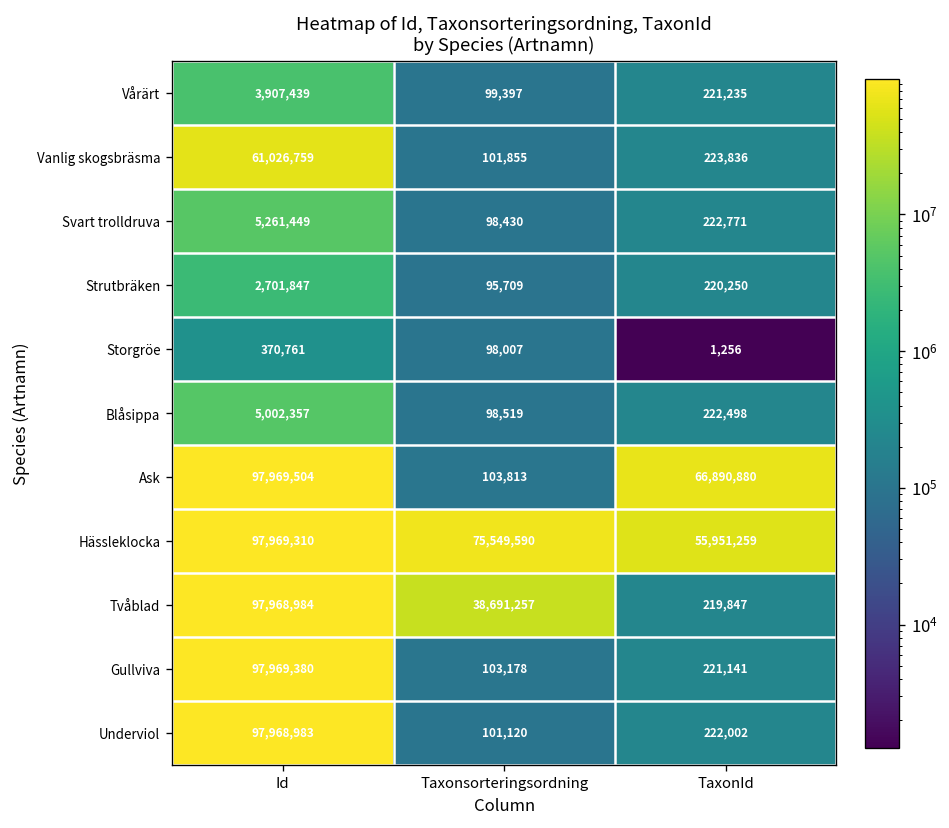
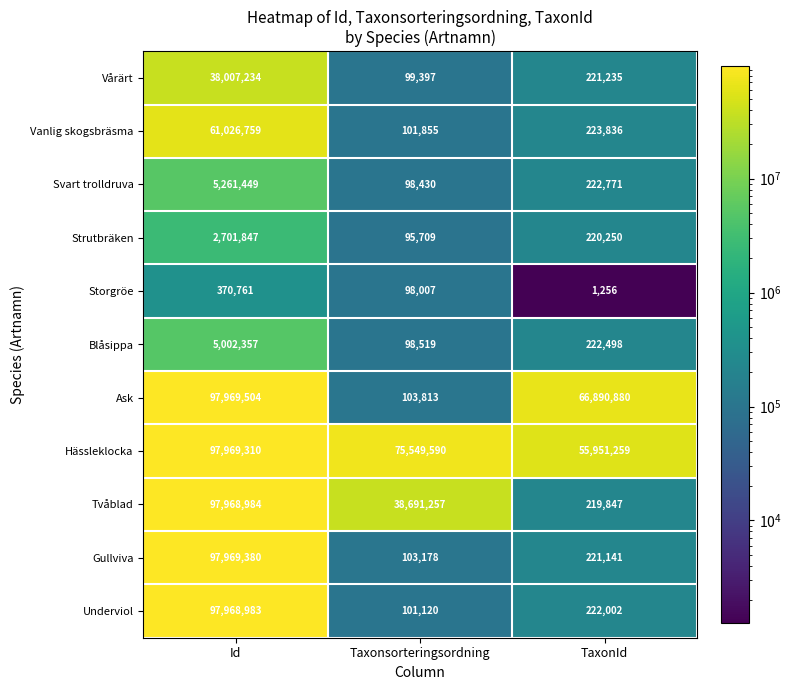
  {
    "Vårärt": {
-     "Id": "3,907,439",
+     "Id": "38,007,234",
      "Taxonsorteringsordning": "99,397",
      "TaxonId": "221,235"
    },
    "Vanlig skogsbräsma": {
      "Id": "61,026,759",
      "Taxonsorteringsordning": "101,855",
      "TaxonId": "223,836"
    },
    "Svart trolldruva": {
      "Id": "5,261,449",
      "Taxonsorteringsordning": "98,430",
      "TaxonId": "222,771"
    },
    "Strutbräken": {
      "Id": "2,701,847",
      "Taxonsorteringsordning": "95,709",
      "TaxonId": "220,250"
    },
    "Storgröe": {
      "Id": "370,761",
      "Taxonsorteringsordning": "98,007",
      "TaxonId": "1,256"
    },
    "Blåsippa": {
      "Id": "5,002,357",
      "Taxonsorteringsordning": "98,519",
      "TaxonId": "222,498"
    },
    "Ask": {
      "Id": "97,969,504",
      "Taxonsorteringsordning": "103,813",
      "TaxonId": "66,890,880"
    },
    "Hässleklocka": {
      "Id": "97,969,310",
      "Taxonsorteringsordning": "75,549,590",
      "TaxonId": "55,951,259"
    },
    "Tvåblad": {
      "Id": "97,968,984",
      "Taxonsorteringsordning": "38,691,257",
      "TaxonId": "219,847"
    },
    "Gullviva": {
      "Id": "97,969,380",
      "Taxonsorteringsordning": "103,178",
      "TaxonId": "221,141"
    },
    "Underviol": {
      "Id": "97,968,983",
      "Taxonsorteringsordning": "101,120",
      "TaxonId": "222,002"
    }
  }
